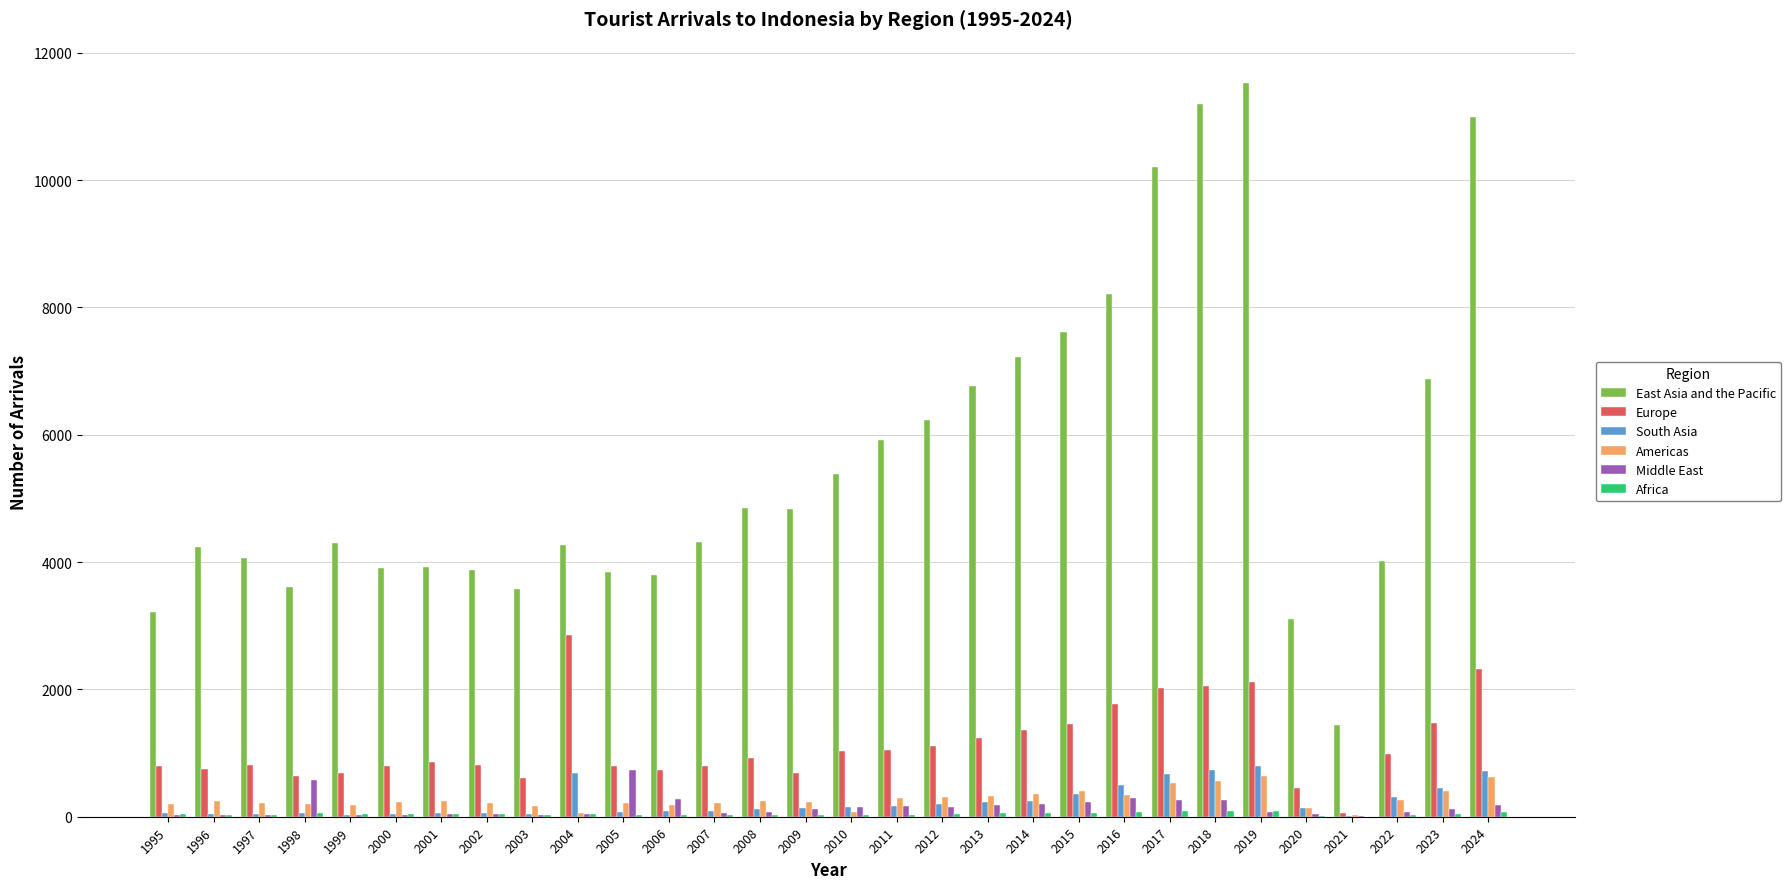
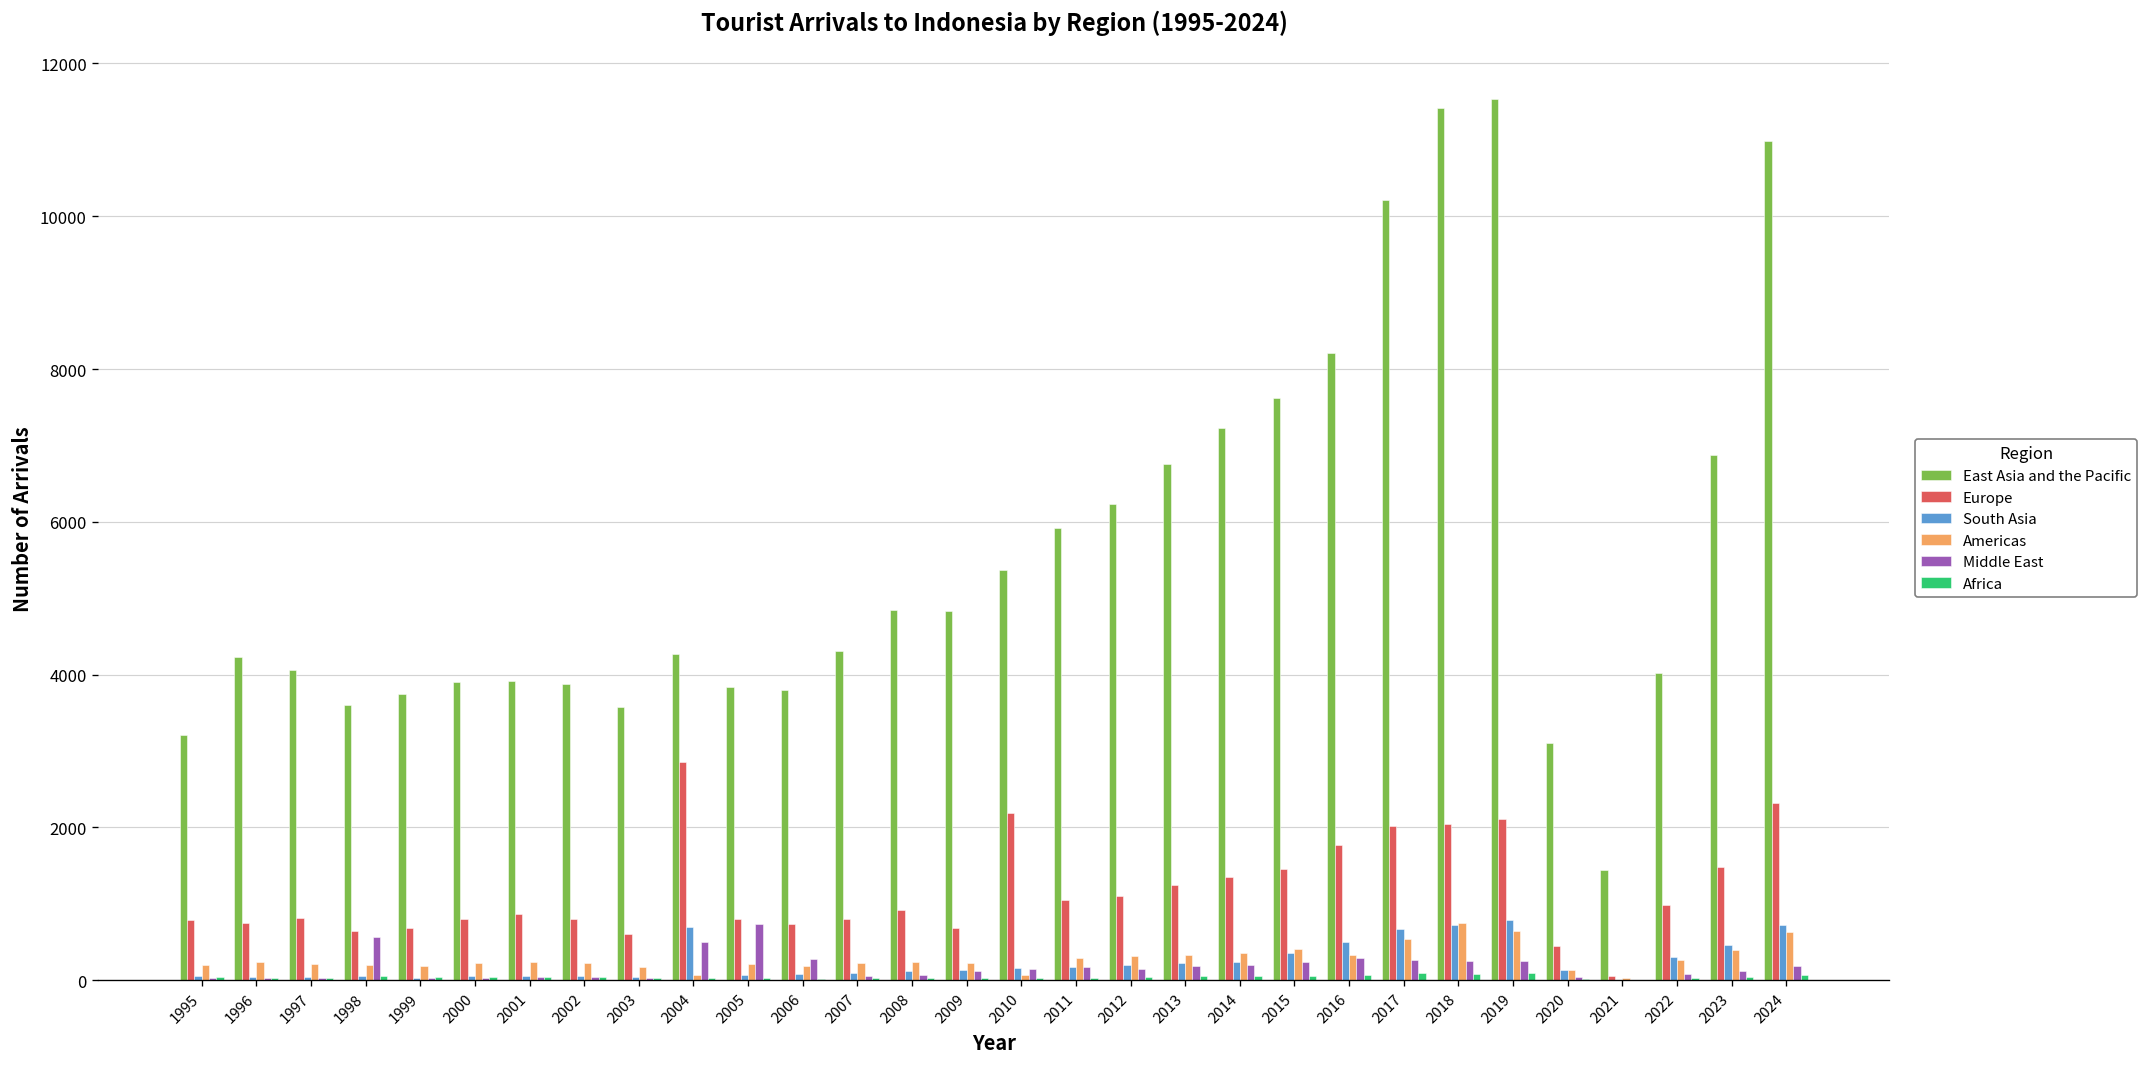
  {
    "East Asia and the Pacific": {
      "1995": 3200,
      "1996": 4200,
      "1997": 4100,
      "1998": 3600,
-     "1999": 4300,
+     "1999": 3700,
      "2000": 3900,
      "2001": 3900,
      "2002": 3900,
      "2003": 3600,
      "2004": 4300,
      "2005": 3800,
      "2006": 3800,
      "2007": 4300,
      "2008": 4800,
      "2009": 4800,
      "2010": 5400,
      "2011": 5900,
      "2012": 6200,
      "2013": 6800,
      "2014": 7200,
      "2015": 7600,
      "2016": 8200,
      "2017": 10200,
-     "2018": 11200,
+     "2018": 11400,
      "2019": 11500,
      "2020": 3100,
      "2021": 1400,
      "2022": 4000,
      "2023": 6900,
      "2024": 11000
    },
    "Europe": {
      "1995": 800,
      "1996": 800,
      "1997": 800,
      "1998": 600,
      "1999": 700,
      "2000": 800,
      "2001": 900,
      "2002": 800,
      "2003": 600,
      "2004": 2900,
      "2005": 800,
      "2006": 700,
      "2007": 800,
      "2008": 900,
      "2009": 700,
-     "2010": 1000,
+     "2010": 2200,
      "2011": 1000,
      "2012": 1100,
      "2013": 1200,
      "2014": 1400,
      "2015": 1500,
      "2016": 1800,
      "2017": 2000,
      "2018": 2000,
      "2019": 2100,
      "2020": 500,
      "2021": 100,
      "2022": 1000,
      "2023": 1500,
      "2024": 2300
    },
    "South Asia": {
      "1995": 100,
      "1996": 0,
      "1997": 0,
      "1998": 100,
      "2000": 100,
      "2001": 100,
      "2002": 100,
      "2003": 0,
      "2004": 700,
      "2005": 100,
      "2006": 100,
      "2007": 100,
      "2008": 100,
      "2009": 100,
      "2010": 200,
      "2011": 200,
      "2012": 200,
      "2013": 200,
      "2014": 200,
      "2015": 400,
      "2016": 500,
      "2017": 700,
      "2018": 700,
      "2019": 800,
      "2020": 100,
      "2022": 300,
      "2023": 500,
      "2024": 700
    },
    "Americas": {
      "1995": 200,
      "1996": 200,
      "1997": 200,
      "1998": 200,
      "1999": 200,
      "2000": 200,
      "2001": 200,
      "2002": 200,
      "2003": 200,
      "2004": 100,
      "2005": 200,
      "2006": 200,
      "2007": 200,
      "2008": 200,
      "2009": 200,
      "2010": 100,
      "2011": 300,
      "2012": 300,
      "2013": 300,
      "2014": 400,
      "2015": 400,
      "2016": 300,
      "2017": 500,
-     "2018": 600,
+     "2018": 800,
      "2019": 600,
      "2020": 100,
      "2022": 300,
      "2023": 400,
      "2024": 600
    },
    "Middle East": {
      "1998": 600,
-     "2004": 0,
+     "2004": 500,
      "2005": 700,
      "2006": 300,
      "2007": 100,
      "2008": 100,
      "2009": 100,
      "2010": 100,
      "2011": 200,
      "2012": 100,
      "2013": 200,
      "2014": 200,
      "2015": 200,
      "2016": 300,
      "2017": 300,
      "2018": 300,
-     "2019": 100,
+     "2019": 300,
      "2020": 0,
      "2022": 100,
      "2023": 100,
      "2024": 200
    },
    "Africa": {
      "1998": 100,
      "2001": 0,
      "2012": 0,
      "2013": 100,
      "2014": 100,
      "2015": 100,
      "2016": 100,
      "2017": 100,
      "2018": 100,
      "2019": 100,
      "2023": 0,
      "2024": 100
    }
  }
